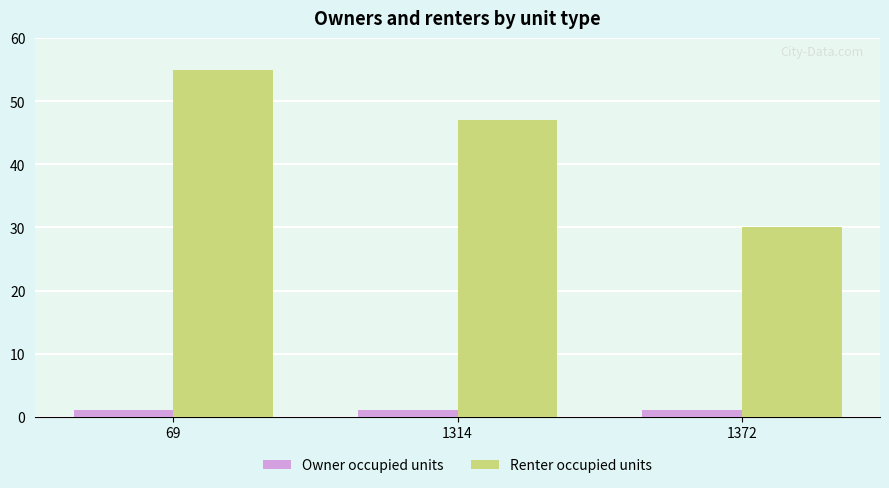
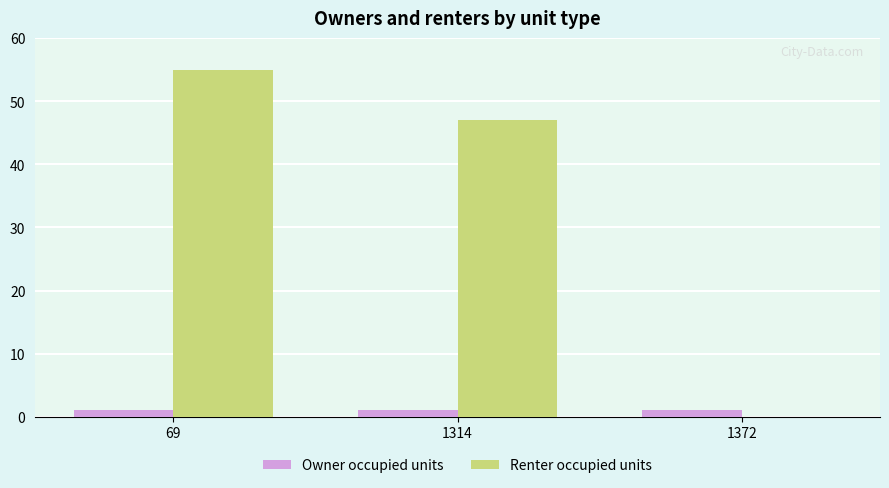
  {
    "Owner occupied units": {
      "69": 1,
      "1314": 1,
      "1372": 1
    },
    "Renter occupied units": {
      "69": 55,
      "1314": 47,
-     "1372": 30
+     "1372": 0
    }
  }
